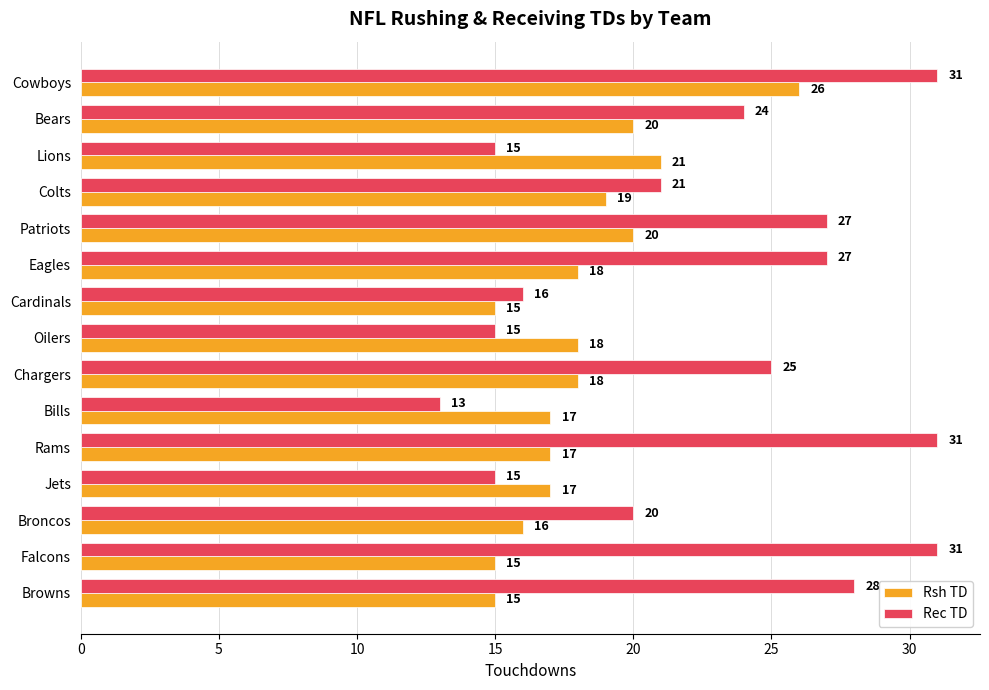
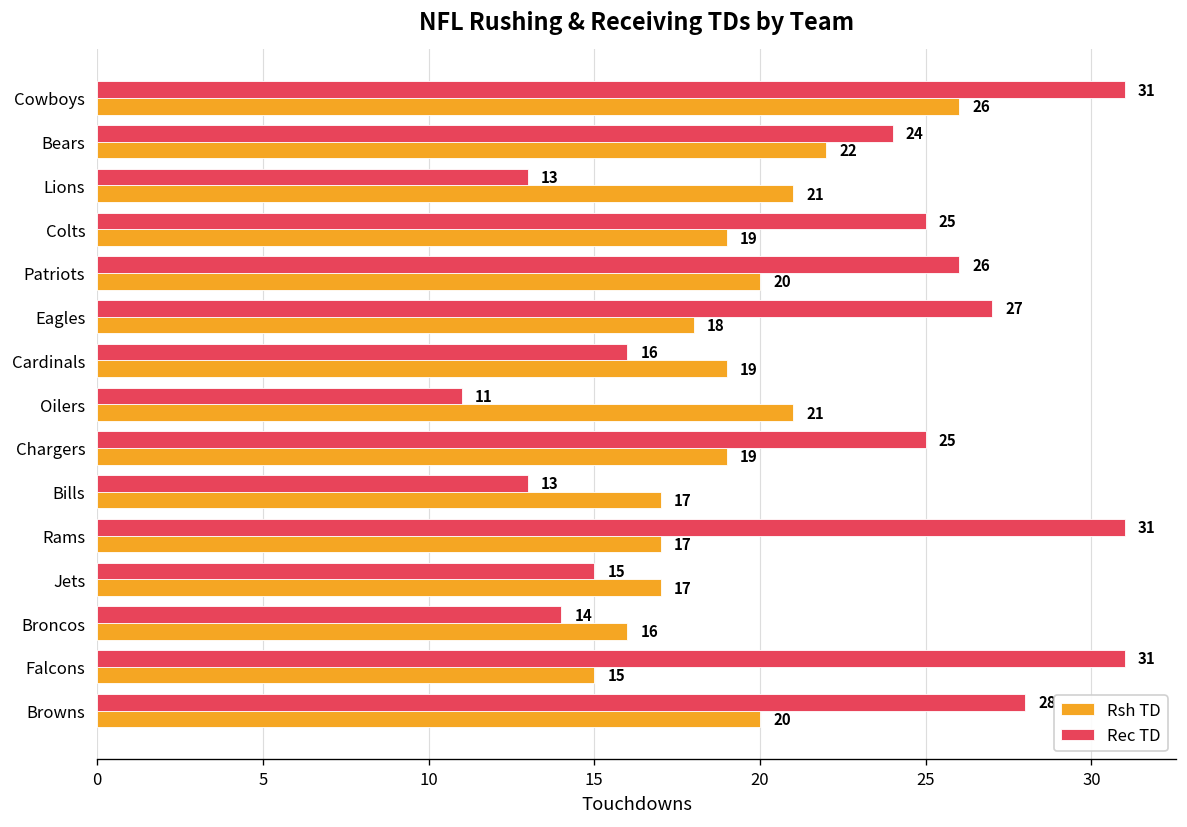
  {
    "Rsh TD": {
      "Cowboys": 26,
-     "Bears": 20,
+     "Bears": 22,
      "Lions": 21,
      "Colts": 19,
      "Patriots": 20,
      "Eagles": 18,
-     "Cardinals": 15,
-     "Oilers": 18,
-     "Chargers": 18,
+     "Cardinals": 19,
+     "Oilers": 21,
+     "Chargers": 19,
      "Bills": 17,
      "Rams": 17,
      "Jets": 17,
      "Broncos": 16,
      "Falcons": 15,
-     "Browns": 15
+     "Browns": 20
    },
    "Rec TD": {
      "Cowboys": 31,
      "Bears": 24,
-     "Lions": 15,
-     "Colts": 21,
-     "Patriots": 27,
+     "Lions": 13,
+     "Colts": 25,
+     "Patriots": 26,
      "Eagles": 27,
      "Cardinals": 16,
-     "Oilers": 15,
+     "Oilers": 11,
      "Chargers": 25,
      "Bills": 13,
      "Rams": 31,
      "Jets": 15,
-     "Broncos": 20,
+     "Broncos": 14,
      "Falcons": 31
    }
  }
